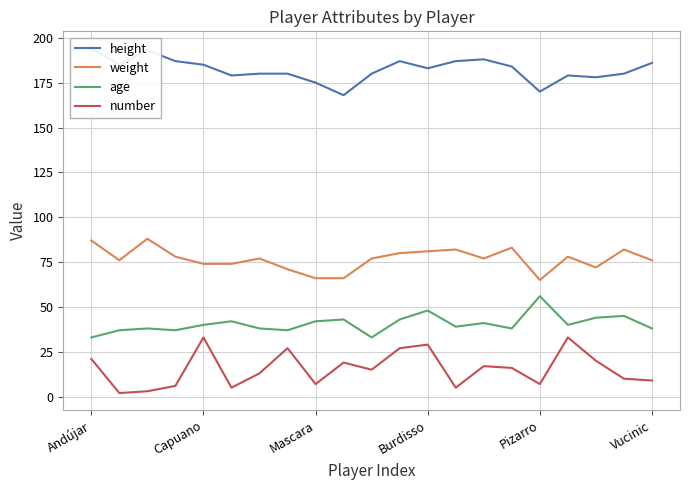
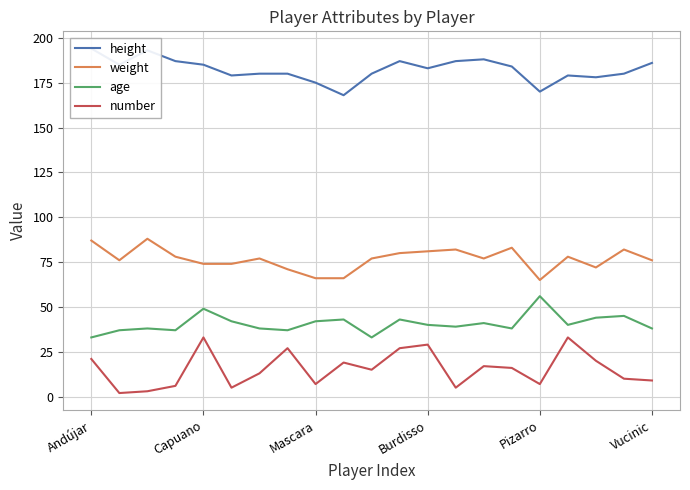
  {
    "height": {
      "Capuano": 185,
      "Mascara": 175,
      "Burdisso": 183,
      "Pizarro": 170,
      "Vucinic": 186
    },
    "age": {
      "Andújar": 33,
-     "Capuano": 40,
+     "Capuano": 49,
      "Mascara": 42,
-     "Burdisso": 48,
+     "Burdisso": 40,
      "Pizarro": 56,
      "Vucinic": 38
    }
  }
